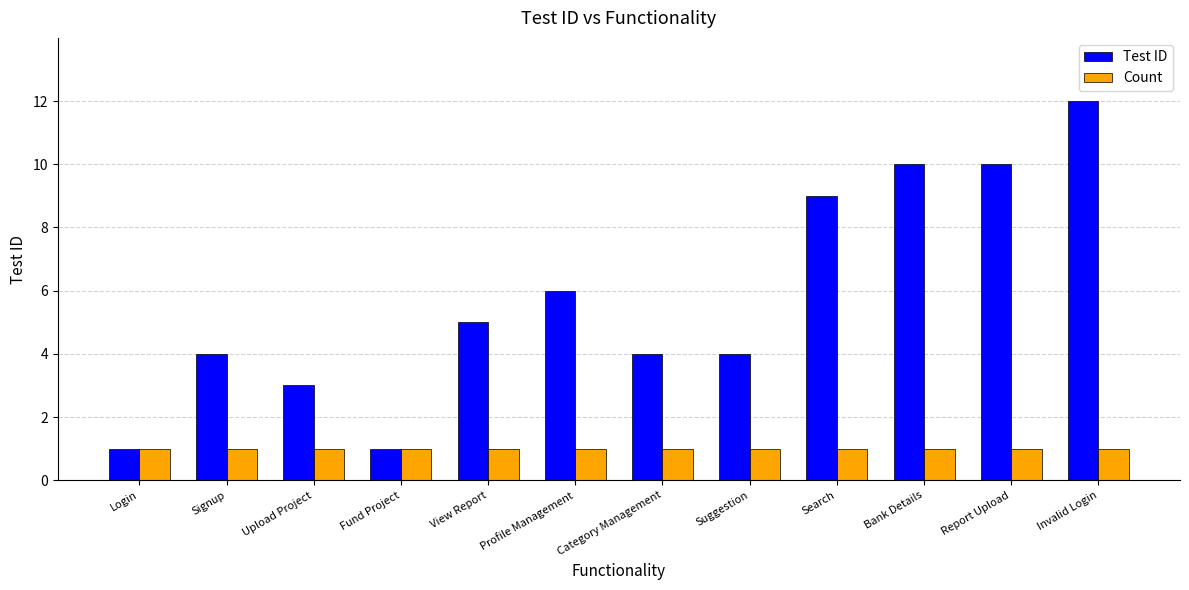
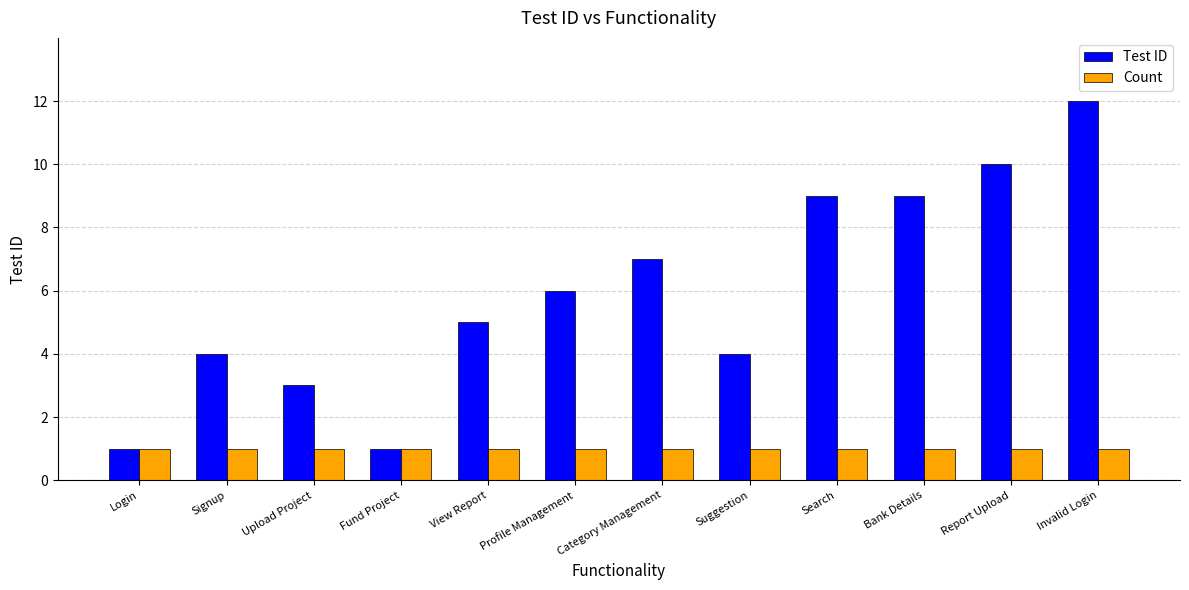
  {
    "Test ID": {
      "Login": 1,
      "Signup": 4,
      "Upload Project": 3,
      "Fund Project": 1,
      "View Report": 5,
      "Profile Management": 6,
-     "Category Management": 4,
+     "Category Management": 7,
      "Suggestion": 4,
      "Search": 9,
-     "Bank Details": 10,
+     "Bank Details": 9,
      "Report Upload": 10,
      "Invalid Login": 12
    },
    "Count": {
      "Login": 1,
      "Signup": 1,
      "Upload Project": 1,
      "Fund Project": 1,
      "View Report": 1,
      "Profile Management": 1,
      "Category Management": 1,
      "Suggestion": 1,
      "Search": 1,
      "Bank Details": 1,
      "Report Upload": 1,
      "Invalid Login": 1
    }
  }
